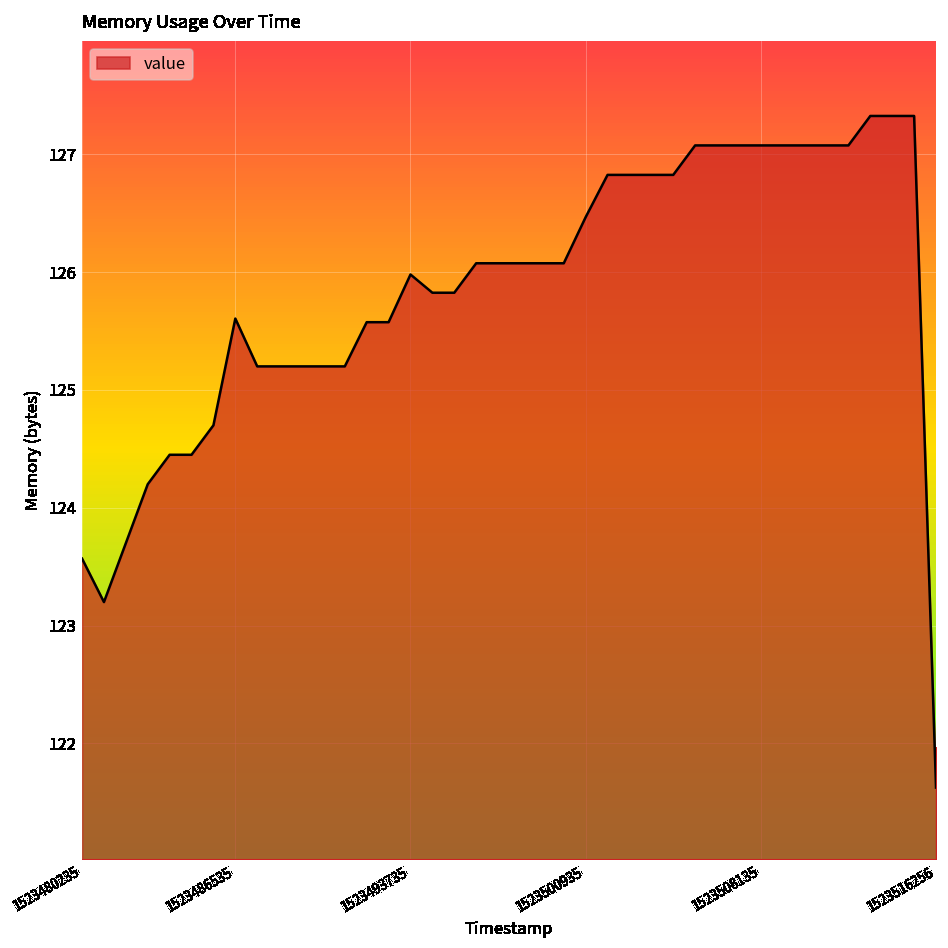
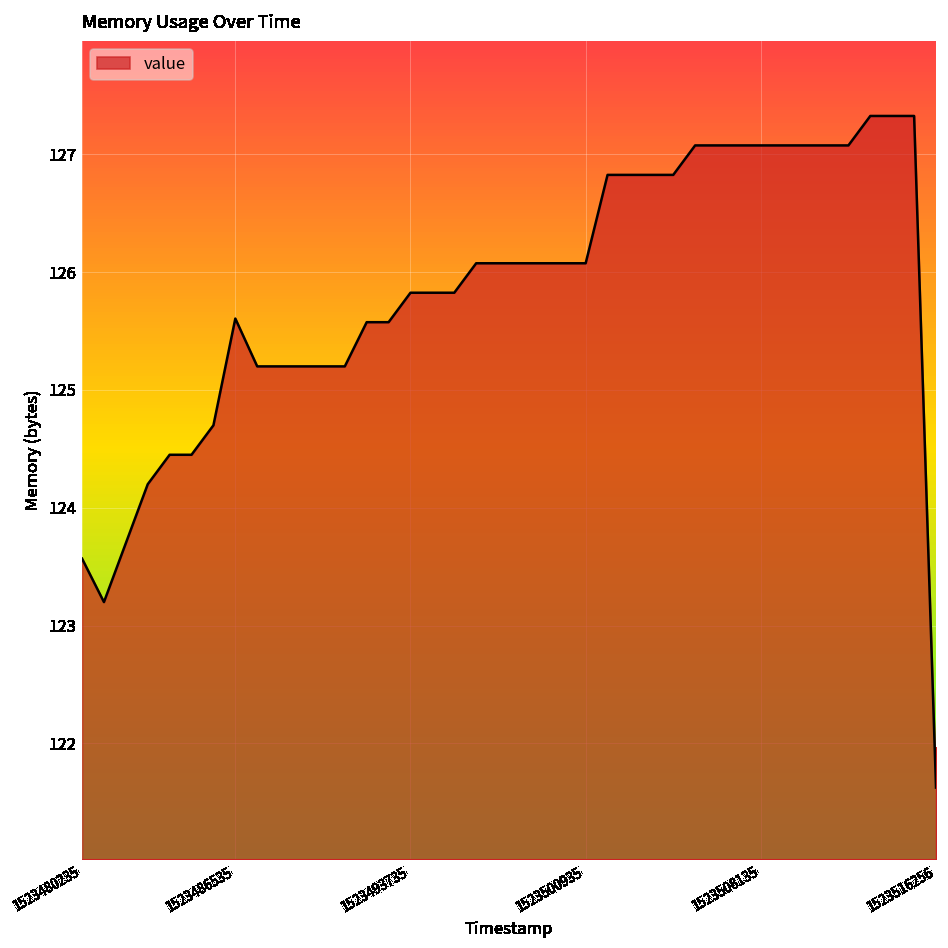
  {
    "1523480235": 123.6,
    "1523486535": 125.6,
-   "1523493735": 126.0,
-   "1523500935": 126.5,
+   "1523493735": 125.8,
+   "1523500935": 126.1,
    "1523508135": 127.1,
    "1523516256": 121.6
  }
